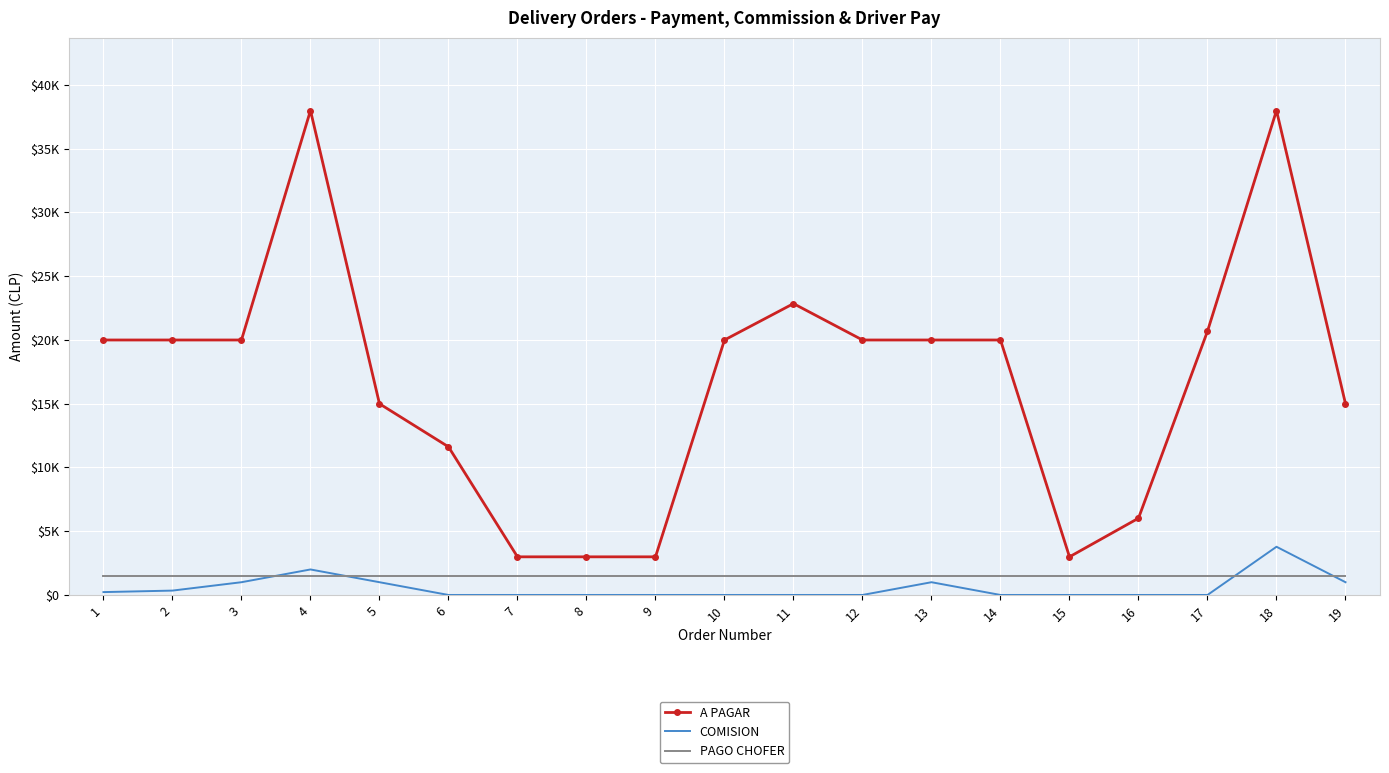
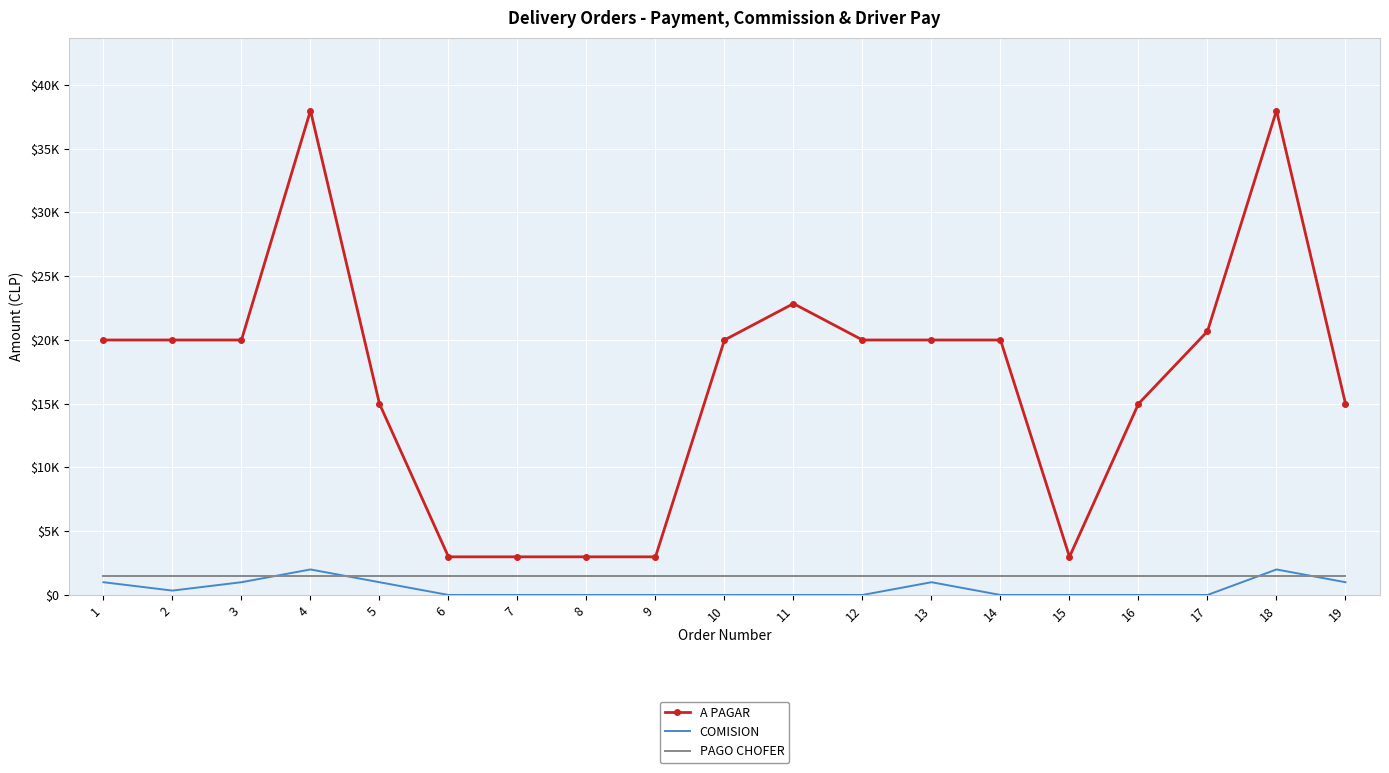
  {
    "A PAGAR": {
      "1": "$20000",
      "2": "$20000",
      "3": "$20000",
      "4": "$38000",
      "5": "$15000",
-     "6": "$11600",
+     "6": "$3000",
      "7": "$3000",
      "8": "$3000",
      "9": "$3000",
      "10": "$20000",
      "11": "$22800",
      "12": "$20000",
      "13": "$20000",
      "14": "$20000",
      "15": "$3000",
-     "16": "$6000",
+     "16": "$15000",
      "17": "$20700",
      "18": "$38000",
      "19": "$15000"
    },
    "COMISION": {
-     "1": "$200",
+     "1": "$1000",
      "2": "$300",
      "3": "$1000",
      "4": "$2000",
      "5": "$1000",
      "6": "$0",
      "7": "$0",
      "8": "$0",
      "9": "$0",
      "10": "$0",
      "11": "$0",
      "12": "$0",
      "13": "$1000",
      "14": "$0",
      "15": "$0",
      "16": "$0",
      "17": "$0",
-     "18": "$3800",
+     "18": "$2000",
      "19": "$1000"
    },
    "PAGO CHOFER": {
      "1": "$1500",
      "2": "$1500",
      "3": "$1500",
      "4": "$1500",
      "5": "$1500",
      "6": "$1500",
      "7": "$1500",
      "8": "$1500",
      "9": "$1500",
      "10": "$1500",
      "11": "$1500",
      "12": "$1500",
      "13": "$1500",
      "14": "$1500",
      "15": "$1500",
      "16": "$1500",
      "17": "$1500",
      "18": "$1500",
      "19": "$1500"
    }
  }
